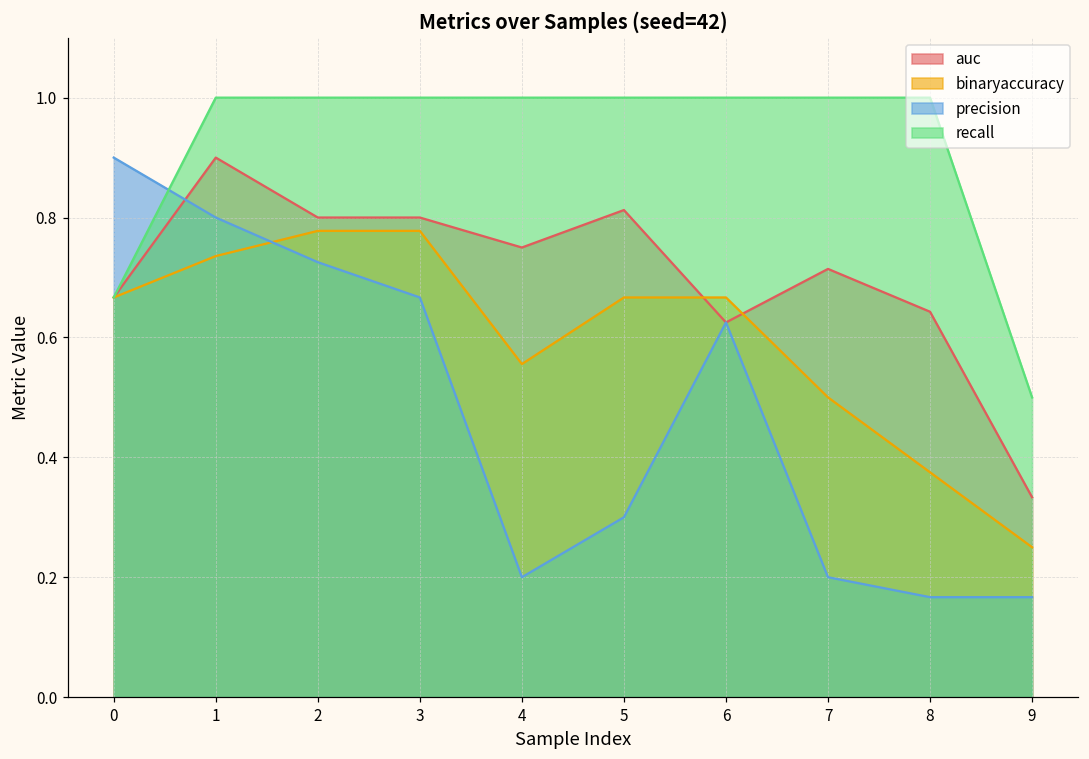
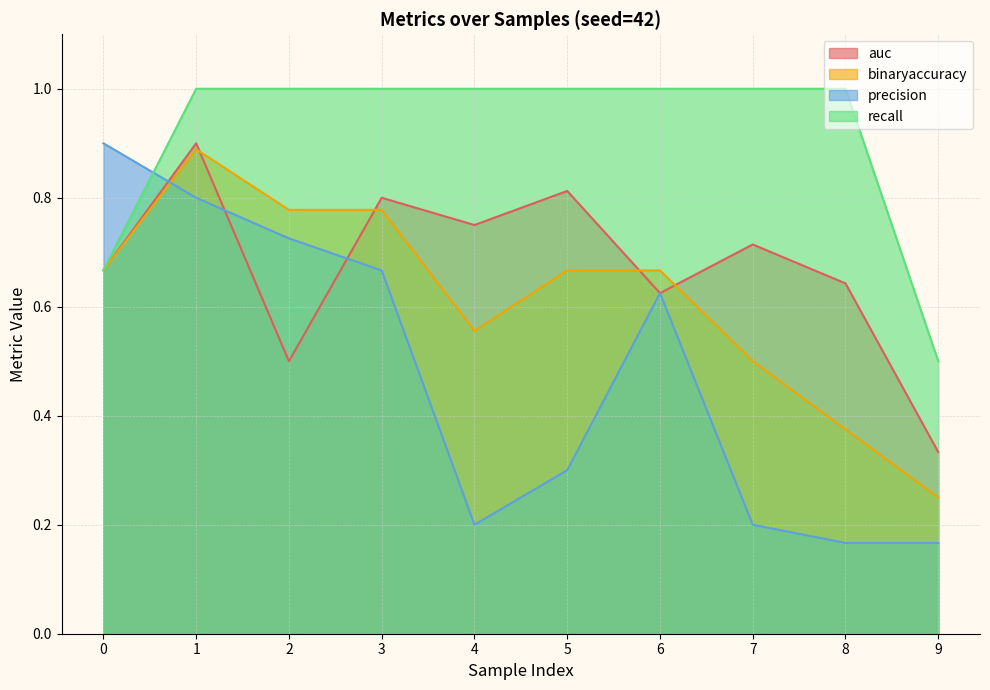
  {
    "auc": {
      "1": 0.9,
-     "2": 0.8,
+     "2": 0.5,
      "3": 0.8,
      "4": 0.75,
      "5": 0.81,
      "7": 0.71,
      "8": 0.64,
      "9": 0.33
    },
    "binaryaccuracy": {
-     "1": 0.74,
+     "1": 0.89,
      "2": 0.78,
      "3": 0.78,
      "4": 0.56,
      "5": 0.67,
      "6": 0.67,
      "7": 0.50,
      "8": 0.38,
      "9": 0.25
    },
    "precision": {
      "0": 0.90,
      "1": 0.80,
      "2": 0.73,
      "3": 0.67,
      "4": 0.20,
      "5": 0.30,
      "7": 0.20,
      "8": 0.17,
      "9": 0.17
    },
    "recall": {
      "1": 1.00,
      "2": 1.00,
      "3": 1.00,
      "4": 1.00,
      "5": 1.00,
      "6": 1.00,
      "7": 1.00,
      "9": 0.50
    }
  }
